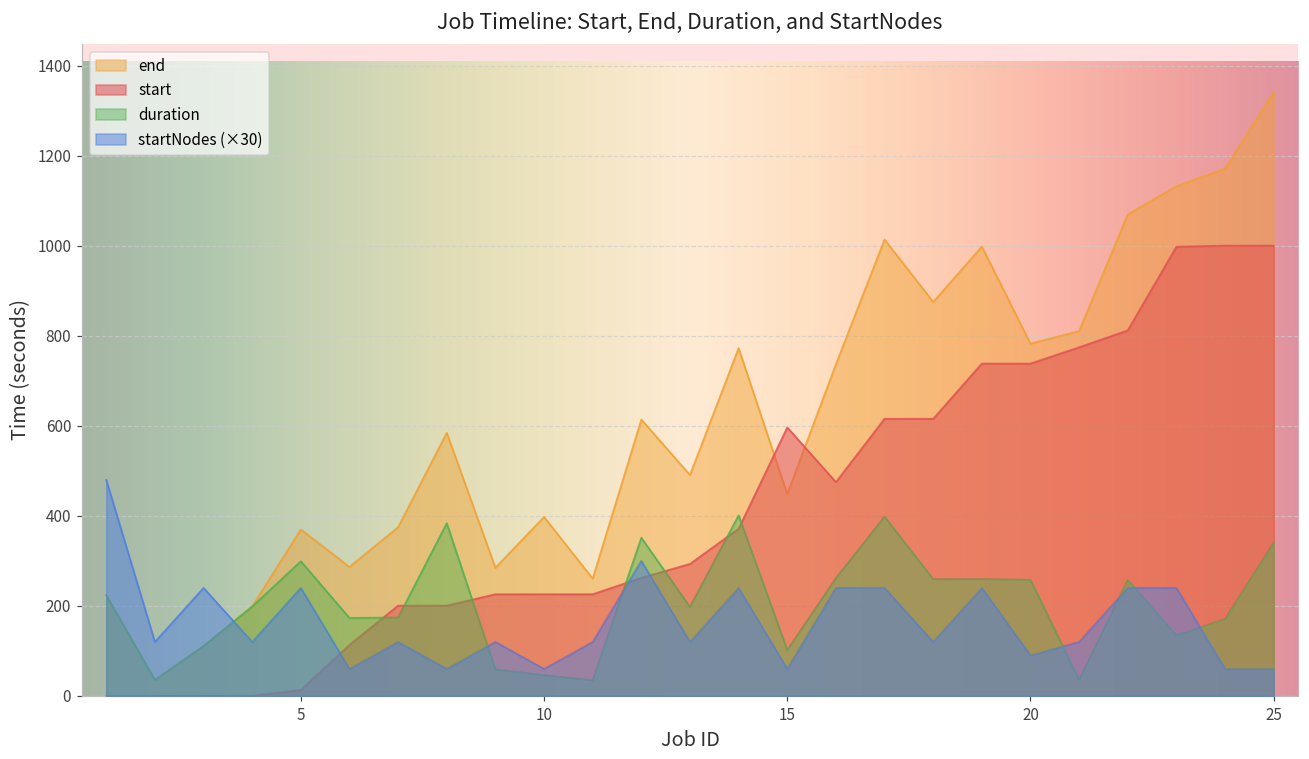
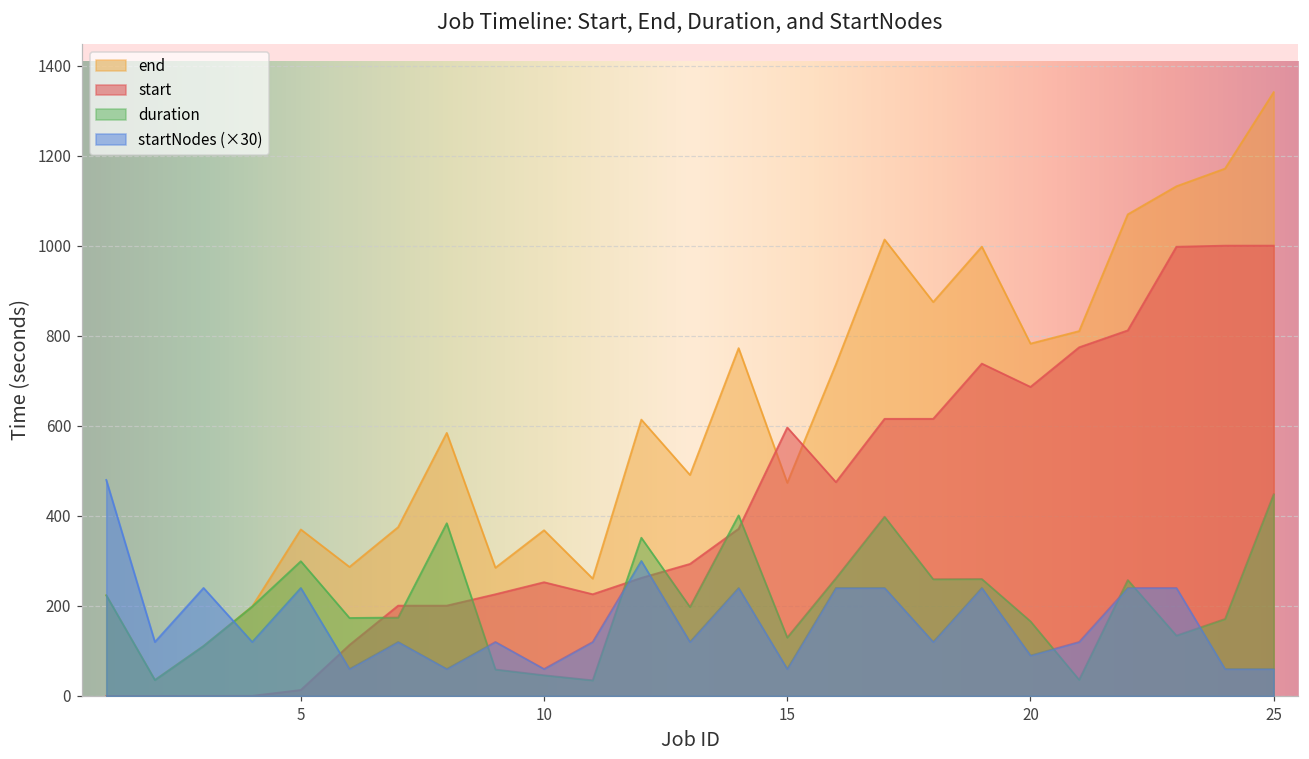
  {
    "end": {
      "5": 370,
-     "10": 400,
-     "15": 450,
+     "10": 370,
+     "15": 470,
      "20": 780,
      "25": 1340
    },
    "start": {
      "5": 10,
-     "10": 230,
+     "10": 250,
      "15": 600,
-     "20": 740,
+     "20": 690,
      "25": 1000
    },
    "duration": {
      "5": 300,
      "10": 50,
-     "15": 100,
-     "20": 260,
-     "25": 340
+     "15": 130,
+     "20": 170,
+     "25": 450
    },
    "startNodes (×30)": {
      "5": 240,
      "10": 60,
      "15": 60,
      "20": 90,
      "25": 60
    }
  }
